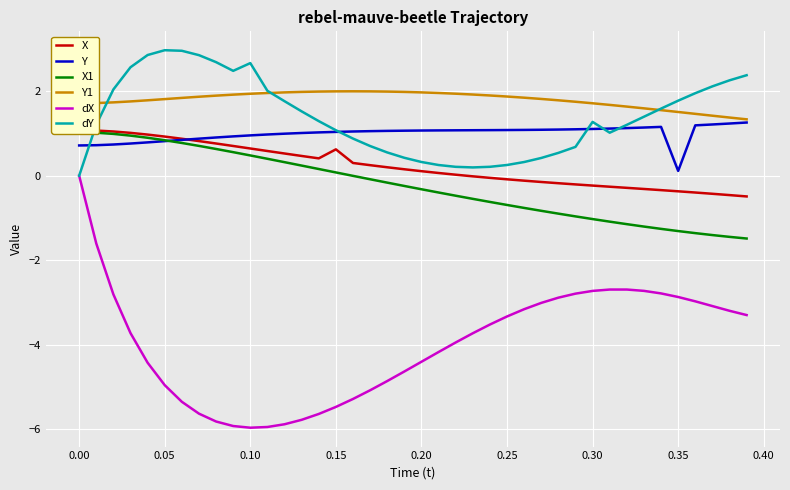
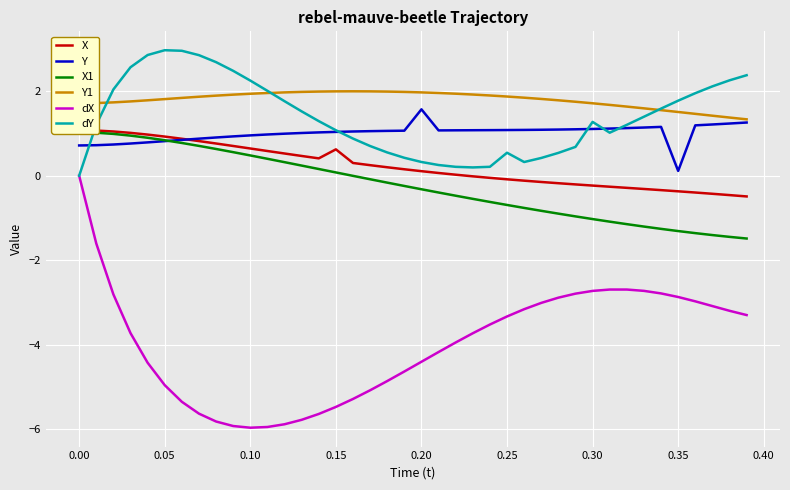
  {
    "X": {
      "0.05": 0.9,
      "0.10": 0.6,
      "0.15": 0.6,
      "0.20": 0.1,
      "0.25": -0.1,
      "0.30": -0.2,
      "0.35": -0.4
    },
    "Y": {
      "0.00": 0.7,
      "0.10": 1.0,
-     "0.20": 1.1,
+     "0.20": 1.6,
      "0.25": 1.1,
      "0.30": 1.1,
      "0.35": 0.1
    },
    "X1": {
      "0.10": 0.5,
      "0.15": 0.1,
      "0.20": -0.3,
      "0.25": -0.7,
      "0.30": -1.0,
      "0.35": -1.3
    },
    "Y1": {
      "0.05": 1.8,
      "0.10": 1.9,
      "0.15": 2.0,
      "0.20": 2.0,
      "0.25": 1.9,
      "0.30": 1.7,
      "0.35": 1.5
    },
    "dX": {
      "0.05": -5.0,
      "0.10": -6.0,
      "0.15": -5.5,
      "0.20": -4.4,
      "0.25": -3.3,
      "0.30": -2.7,
      "0.35": -2.9
    },
    "dY": {
      "0.05": 3.0,
-     "0.10": 2.7,
+     "0.10": 2.3,
      "0.20": 0.3,
-     "0.25": 0.3,
+     "0.25": 0.5,
      "0.30": 1.3,
      "0.35": 1.8
    }
  }
